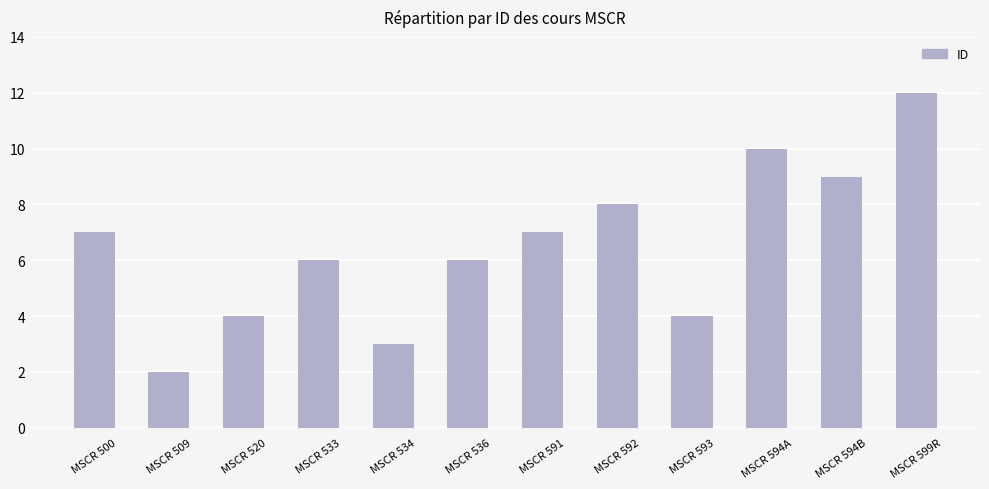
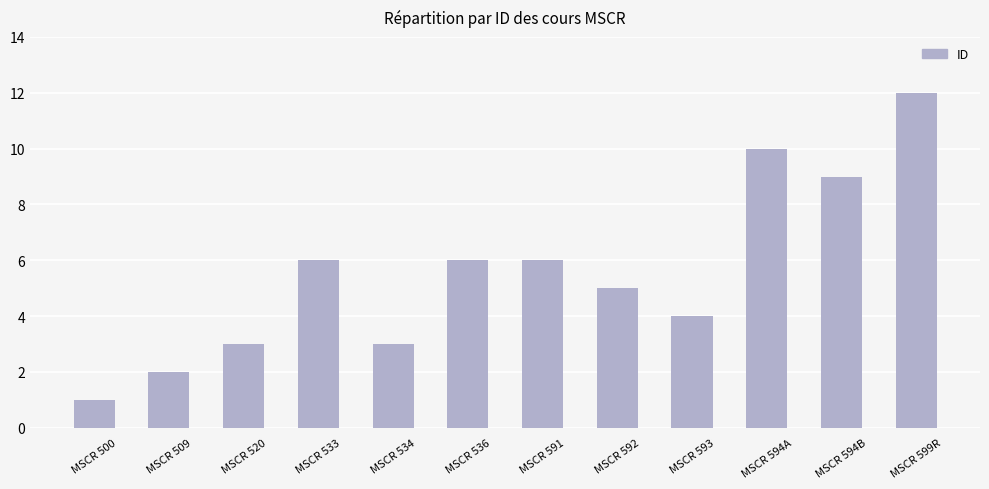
  {
-   "MSCR 500": 7,
+   "MSCR 500": 1,
    "MSCR 509": 2,
-   "MSCR 520": 4,
+   "MSCR 520": 3,
    "MSCR 533": 6,
    "MSCR 534": 3,
    "MSCR 536": 6,
-   "MSCR 591": 7,
-   "MSCR 592": 8,
+   "MSCR 591": 6,
+   "MSCR 592": 5,
    "MSCR 593": 4,
    "MSCR 594A": 10,
    "MSCR 594B": 9,
    "MSCR 599R": 12
  }
